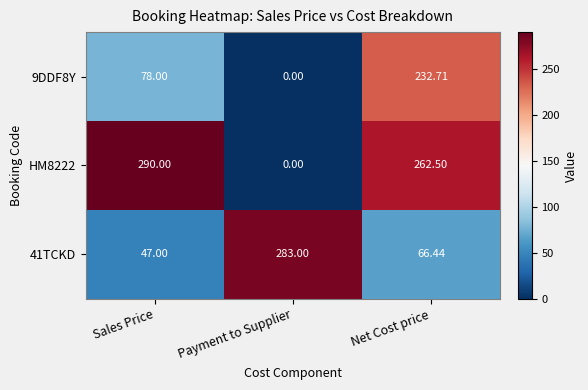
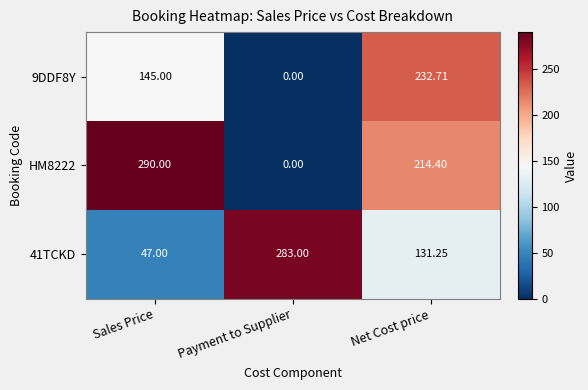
  {
    "9DDF8Y": {
-     "Sales Price": 78.00,
+     "Sales Price": 145.00,
      "Payment to Supplier": 0.00,
      "Net Cost price": 232.71
    },
    "HM8222": {
      "Sales Price": 290.00,
      "Payment to Supplier": 0.00,
-     "Net Cost price": 262.50
+     "Net Cost price": 214.40
    },
    "41TCKD": {
      "Sales Price": 47.00,
      "Payment to Supplier": 283.00,
-     "Net Cost price": 66.44
+     "Net Cost price": 131.25
    }
  }
